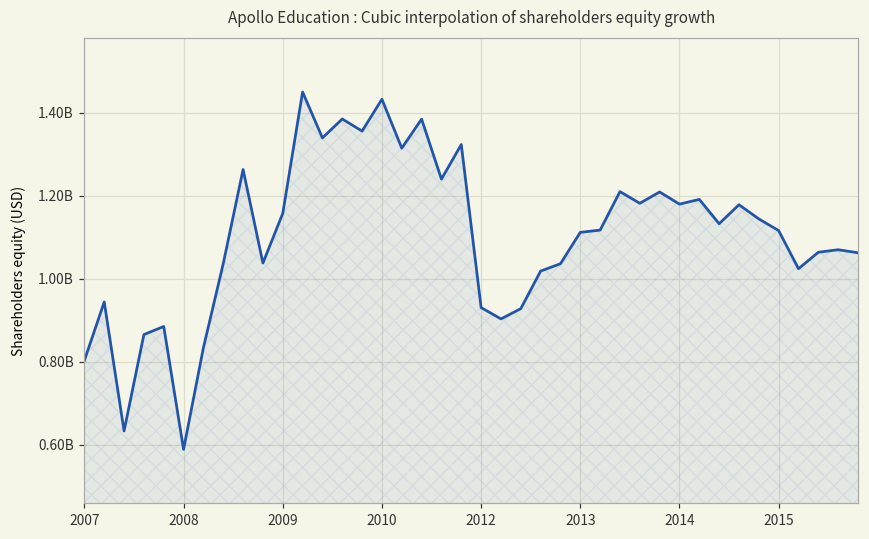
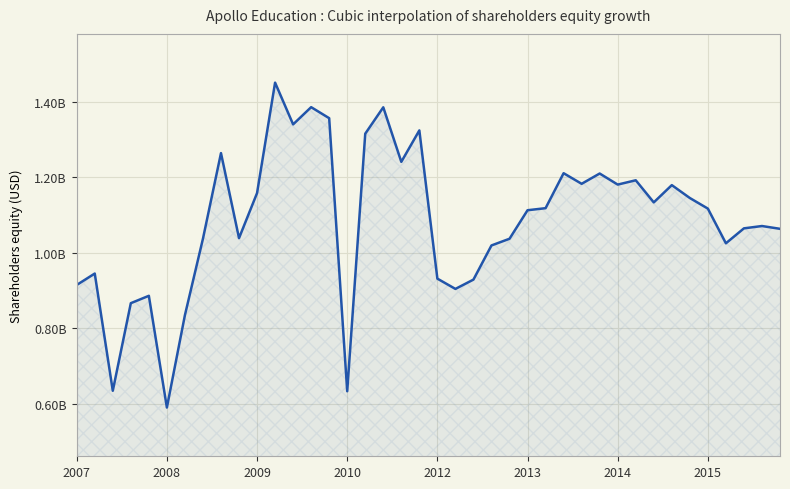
  {
-   "2007": 800000000,
+   "2007": 910000000,
    "2008": 590000000,
    "2009": 1160000000,
-   "2010": 1430000000,
+   "2010": 630000000,
    "2012": 930000000,
    "2013": 1110000000,
    "2014": 1180000000,
    "2015": 1120000000
  }
